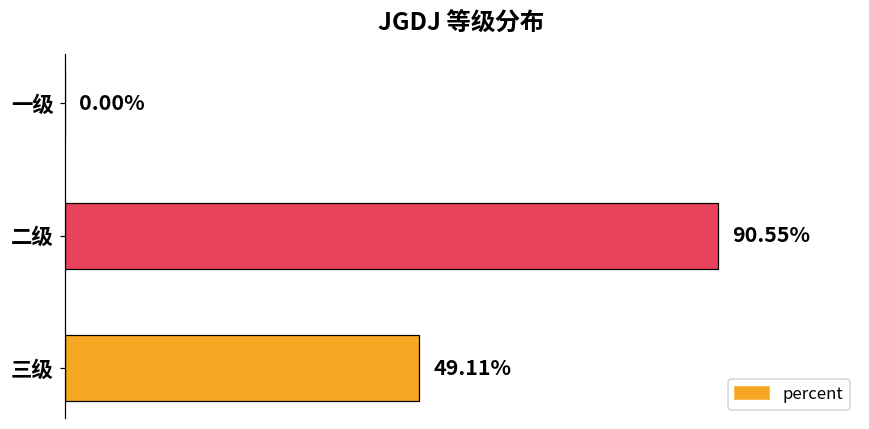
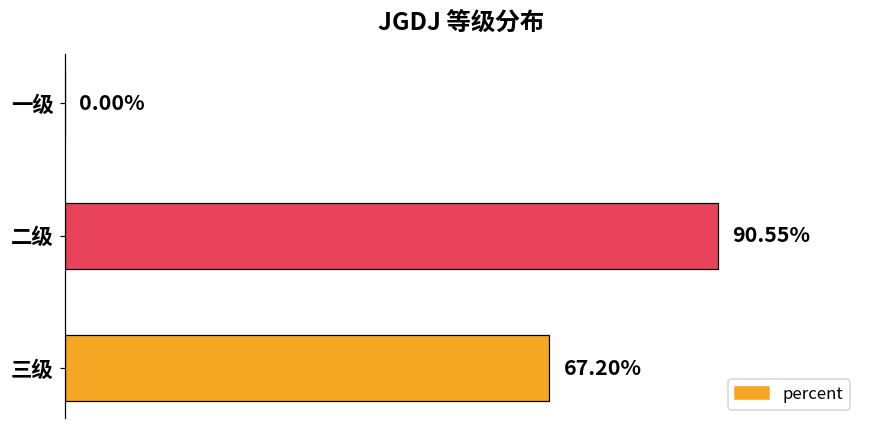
  {
    "一级": "0.00%",
    "二级": "90.55%",
-   "三级": "49.11%"
+   "三级": "67.20%"
  }
